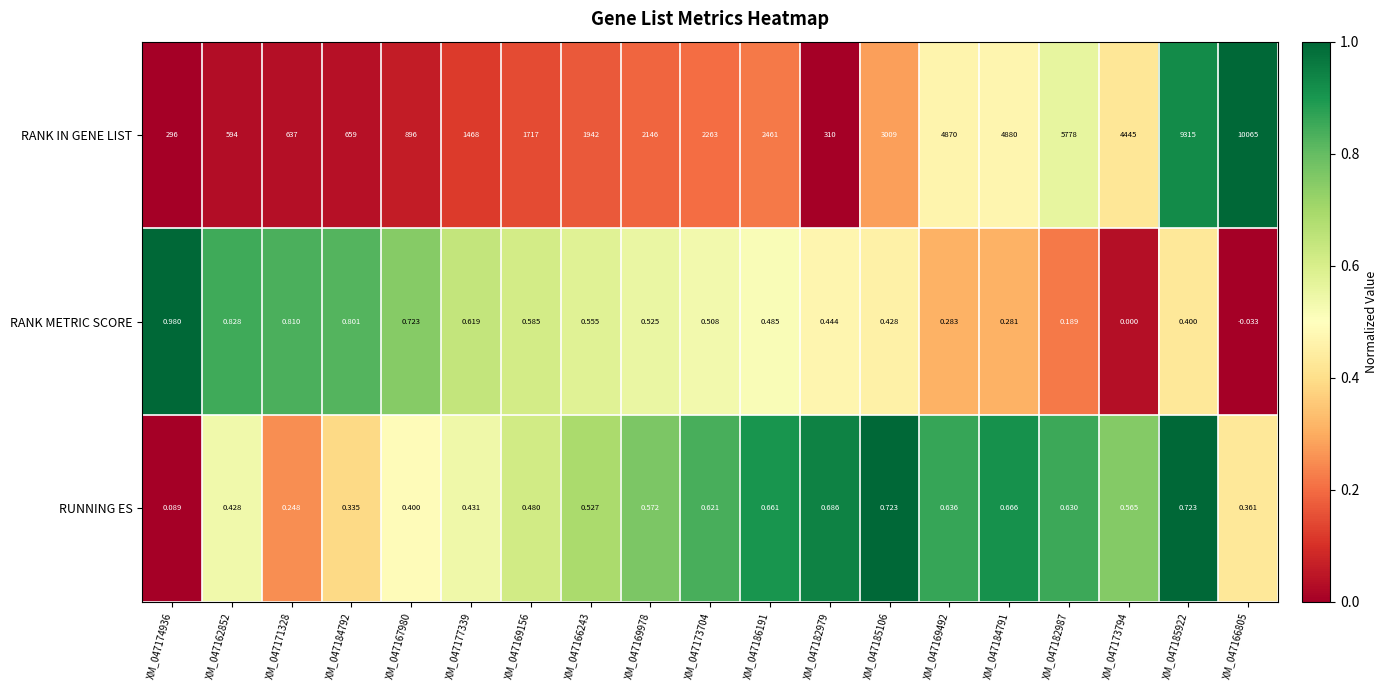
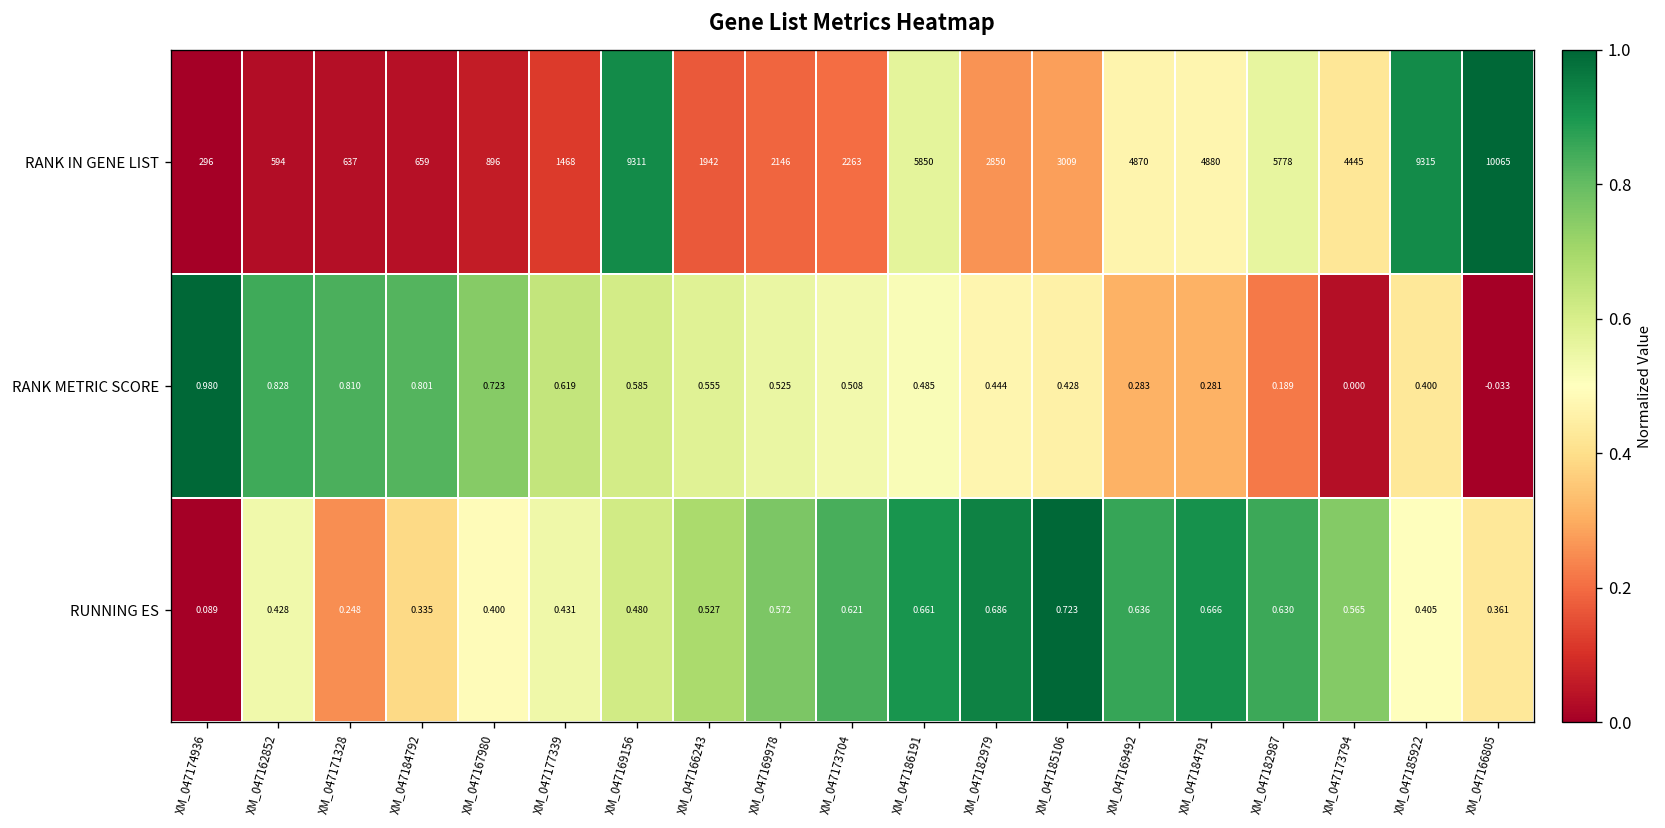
  {
    "RANK IN GENE LIST": {
      "XM_047174936": 296,
      "XM_047162852": 594,
      "XM_047171328": 637,
      "XM_047184792": 659,
      "XM_047167980": 896,
      "XM_047177339": 1468,
-     "XM_047169156": 1717,
+     "XM_047169156": 9311,
      "XM_047166243": 1942,
      "XM_047169978": 2146,
      "XM_047173704": 2263,
-     "XM_047186191": 2461,
-     "XM_047182979": 310,
+     "XM_047186191": 5850,
+     "XM_047182979": 2850,
      "XM_047185106": 3009,
      "XM_047169492": 4870,
      "XM_047184791": 4880,
      "XM_047182987": 5778,
      "XM_047173794": 4445,
      "XM_047185922": 9315,
      "XM_047166805": 10065
    },
    "RANK METRIC SCORE": {
      "XM_047174936": 0.980,
      "XM_047162852": 0.828,
      "XM_047171328": 0.810,
      "XM_047184792": 0.801,
      "XM_047167980": 0.723,
      "XM_047177339": 0.619,
      "XM_047169156": 0.585,
      "XM_047166243": 0.555,
      "XM_047169978": 0.525,
      "XM_047173704": 0.508,
      "XM_047186191": 0.485,
      "XM_047182979": 0.444,
      "XM_047185106": 0.428,
      "XM_047169492": 0.283,
      "XM_047184791": 0.281,
      "XM_047182987": 0.189,
      "XM_047173794": 0.000,
      "XM_047185922": 0.400,
      "XM_047166805": -0.033
    },
    "RUNNING ES": {
      "XM_047174936": 0.089,
      "XM_047162852": 0.428,
      "XM_047171328": 0.248,
      "XM_047184792": 0.335,
      "XM_047167980": 0.400,
      "XM_047177339": 0.431,
      "XM_047169156": 0.480,
      "XM_047166243": 0.527,
      "XM_047169978": 0.572,
      "XM_047173704": 0.621,
      "XM_047186191": 0.661,
      "XM_047182979": 0.686,
      "XM_047185106": 0.723,
      "XM_047169492": 0.636,
      "XM_047184791": 0.666,
      "XM_047182987": 0.630,
      "XM_047173794": 0.565,
-     "XM_047185922": 0.723,
+     "XM_047185922": 0.405,
      "XM_047166805": 0.361
    }
  }
